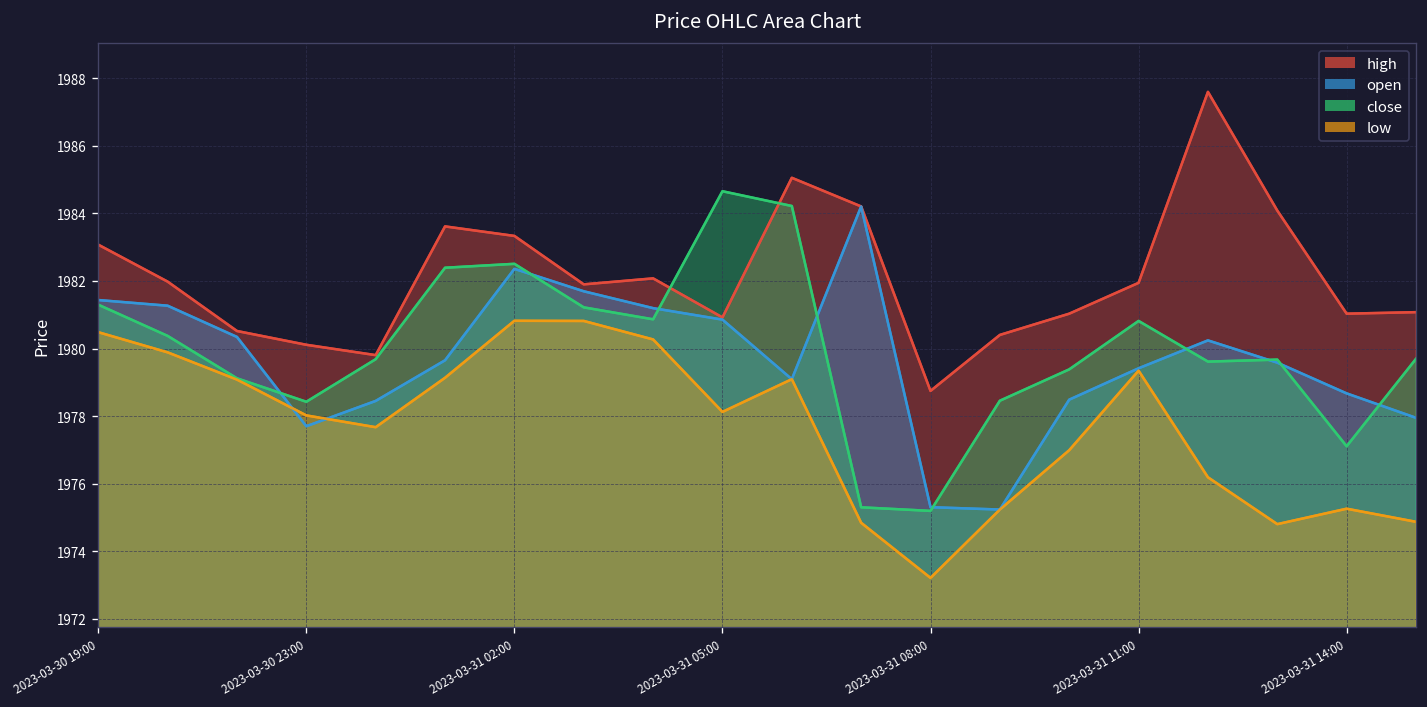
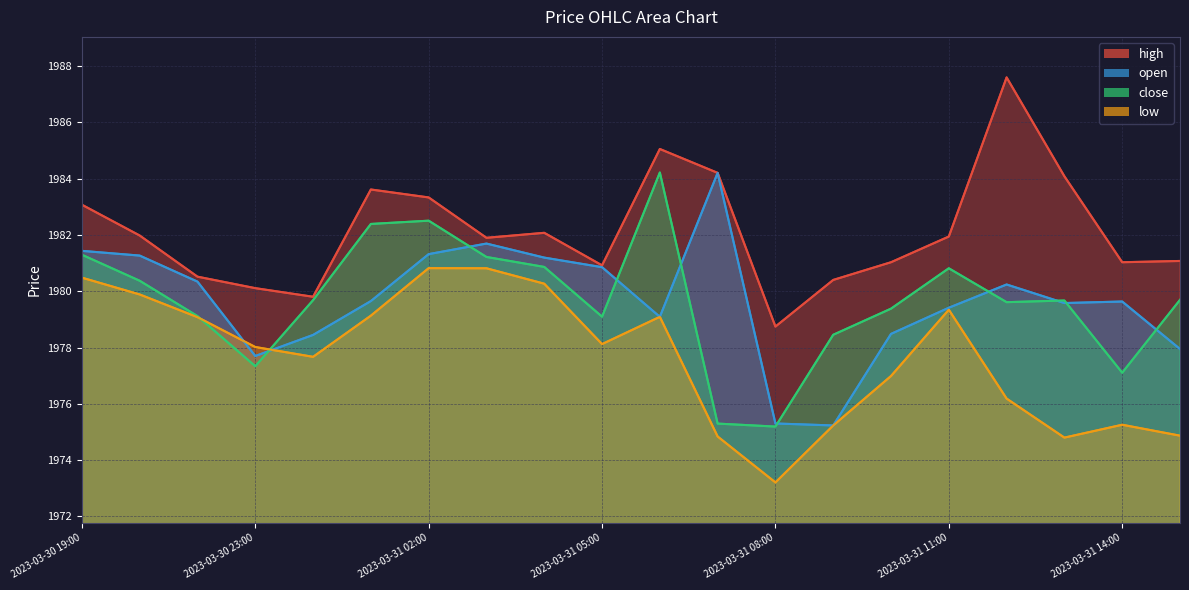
  {
    "open": {
      "2023-03-30 19:00": 1981.4,
      "2023-03-30 23:00": 1977.7,
-     "2023-03-31 02:00": 1982.4,
+     "2023-03-31 02:00": 1981.3,
      "2023-03-31 08:00": 1975.3,
-     "2023-03-31 14:00": 1978.7
+     "2023-03-31 14:00": 1979.6
    },
    "close": {
      "2023-03-30 19:00": 1981.3,
-     "2023-03-30 23:00": 1978.4,
+     "2023-03-30 23:00": 1977.3,
      "2023-03-31 02:00": 1982.5,
-     "2023-03-31 05:00": 1984.7,
+     "2023-03-31 05:00": 1979.1,
      "2023-03-31 08:00": 1975.2,
      "2023-03-31 11:00": 1980.8,
      "2023-03-31 14:00": 1977.1
    }
  }
